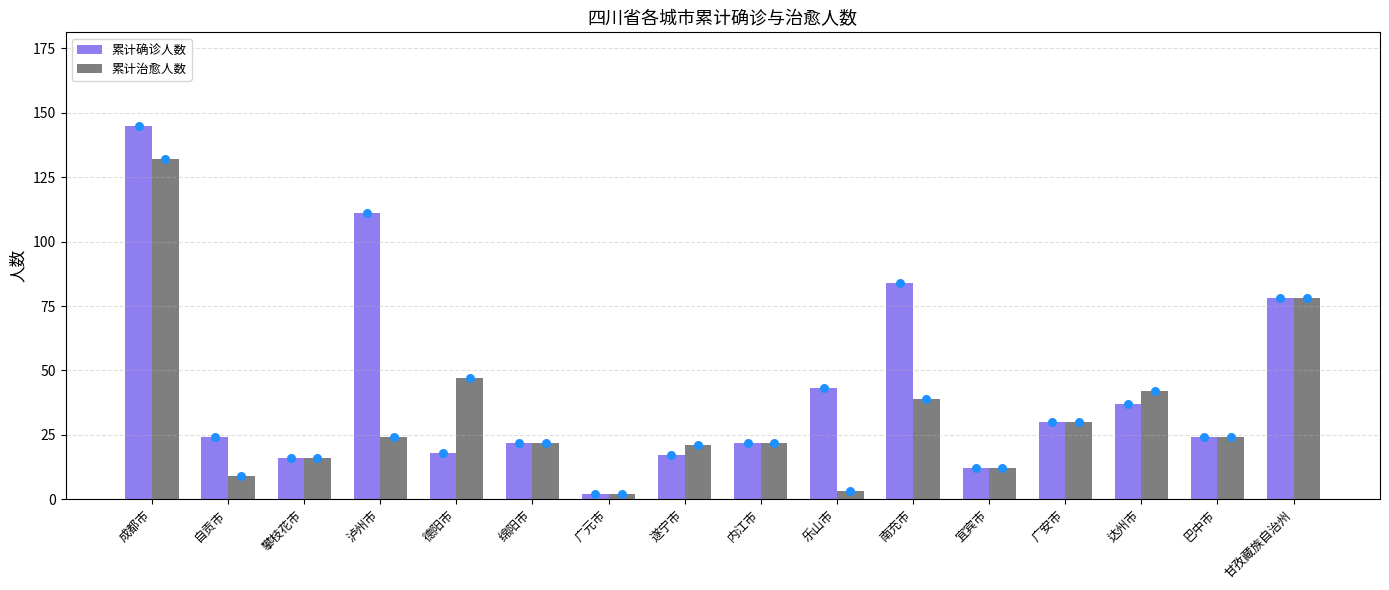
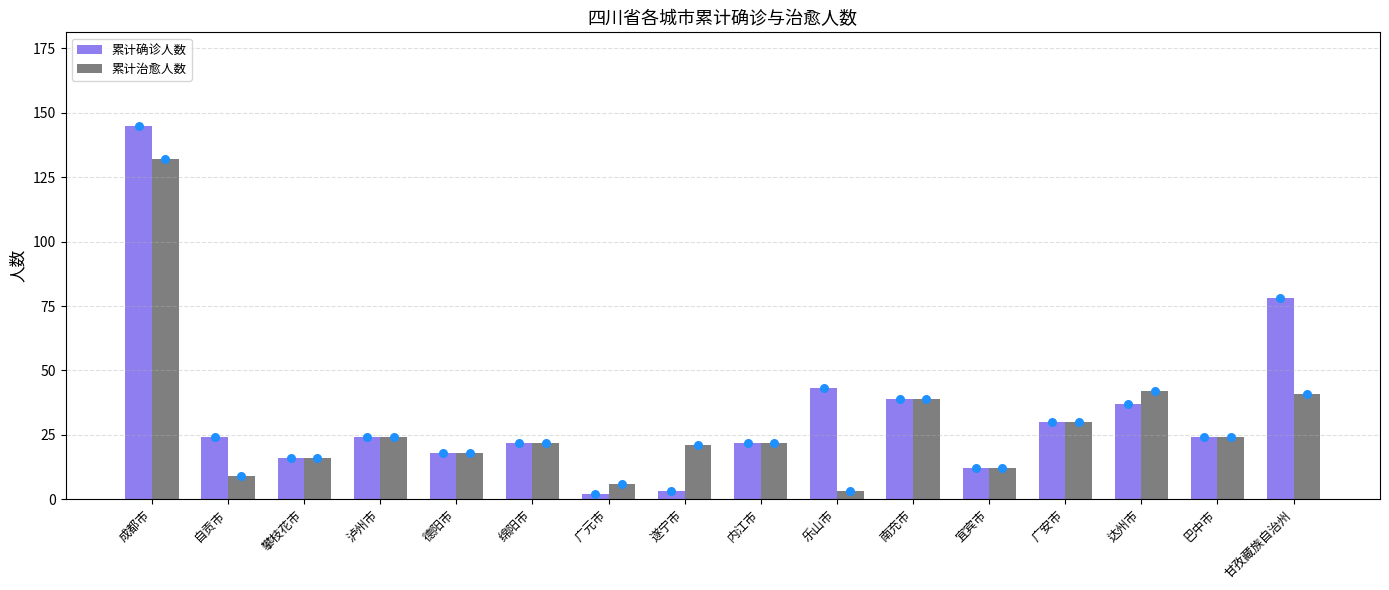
  {
    "累计确诊人数": {
      "成都市": 145,
      "自贡市": 24,
      "攀枝花市": 16,
-     "泸州市": 111,
+     "泸州市": 24,
      "德阳市": 18,
      "绵阳市": 22,
      "广元市": 2,
-     "遂宁市": 17,
+     "遂宁市": 3,
      "内江市": 22,
      "乐山市": 43,
-     "南充市": 84,
+     "南充市": 39,
      "宜宾市": 12,
      "广安市": 30,
      "达州市": 37,
      "巴中市": 24,
      "甘孜藏族自治州": 78
    },
    "累计治愈人数": {
      "成都市": 132,
      "自贡市": 9,
      "攀枝花市": 16,
      "泸州市": 24,
-     "德阳市": 47,
+     "德阳市": 18,
      "绵阳市": 22,
-     "广元市": 2,
+     "广元市": 6,
      "遂宁市": 21,
      "内江市": 22,
      "乐山市": 3,
      "南充市": 39,
      "宜宾市": 12,
      "广安市": 30,
      "达州市": 42,
      "巴中市": 24,
-     "甘孜藏族自治州": 78
+     "甘孜藏族自治州": 41
    }
  }
